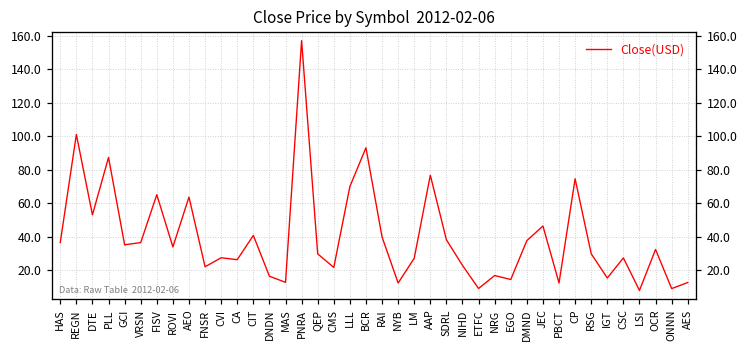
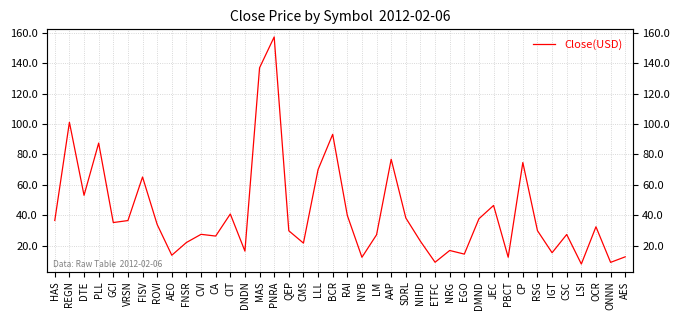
  {
    "HAS": 37,
    "REGN": 101,
    "DTE": 53,
    "PLL": 87,
    "GCI": 35,
    "VRSN": 37,
    "FISV": 65,
    "ROVI": 34,
-   "AEO": 64,
+   "AEO": 14,
    "FNSR": 22,
    "CVI": 28,
    "CA": 26,
    "CIT": 41,
    "DNDN": 17,
-   "MAS": 13,
+   "MAS": 137,
    "PNRA": 157,
    "QEP": 30,
    "CMS": 22,
    "LLL": 70,
    "BCR": 93,
    "RAI": 40,
    "NYB": 12,
    "LM": 27,
    "AAP": 77,
    "SDRL": 38,
    "NIHD": 23,
    "ETFC": 9,
    "NRG": 17,
    "EGO": 15,
    "DMND": 38,
    "JEC": 47,
    "PBCT": 13,
    "CP": 75,
    "RSG": 30,
    "IGT": 15,
    "CSC": 27,
    "LSI": 8,
    "OCR": 33,
    "ONNN": 9,
    "AES": 13
  }
